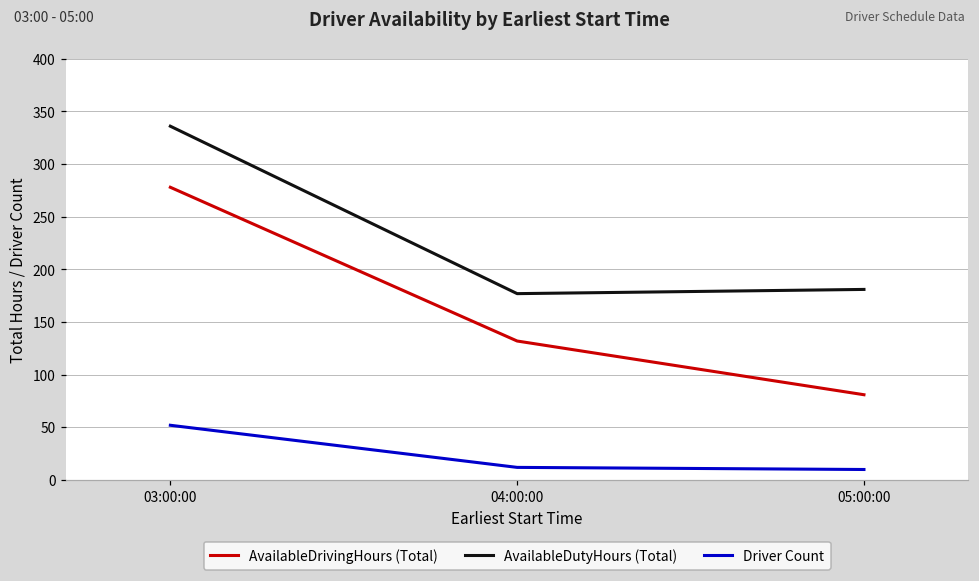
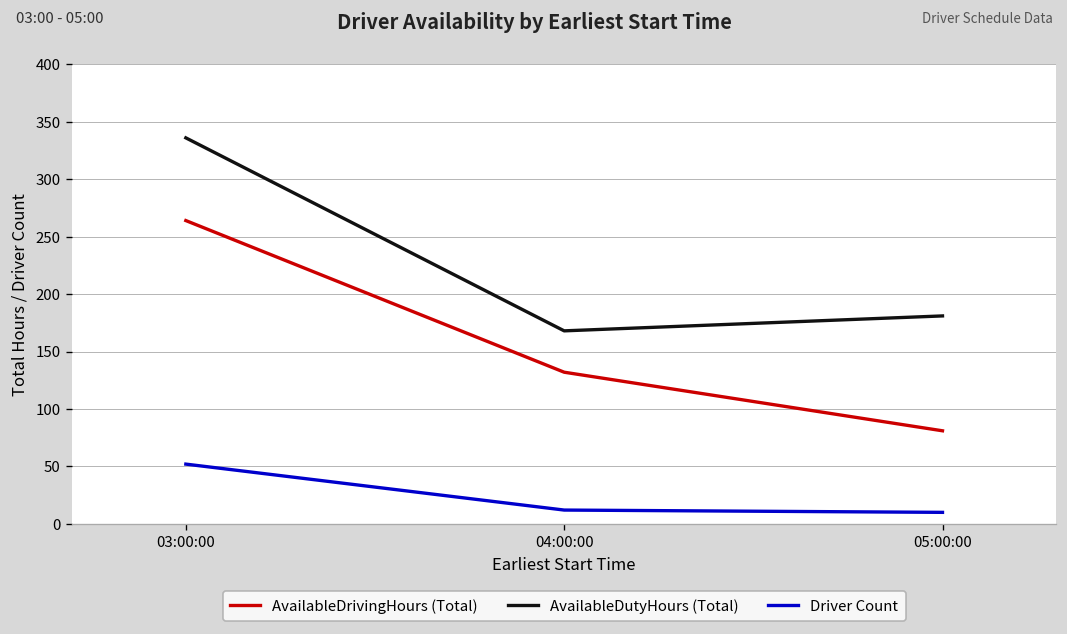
  {
    "AvailableDrivingHours (Total)": {
-     "03:00:00": 280,
+     "03:00:00": 260,
      "04:00:00": 130,
      "05:00:00": 80
    },
    "AvailableDutyHours (Total)": {
      "03:00:00": 340,
-     "04:00:00": 180,
+     "04:00:00": 170,
      "05:00:00": 180
    },
    "Driver Count": {
      "03:00:00": 50,
      "04:00:00": 10,
      "05:00:00": 10
    }
  }
